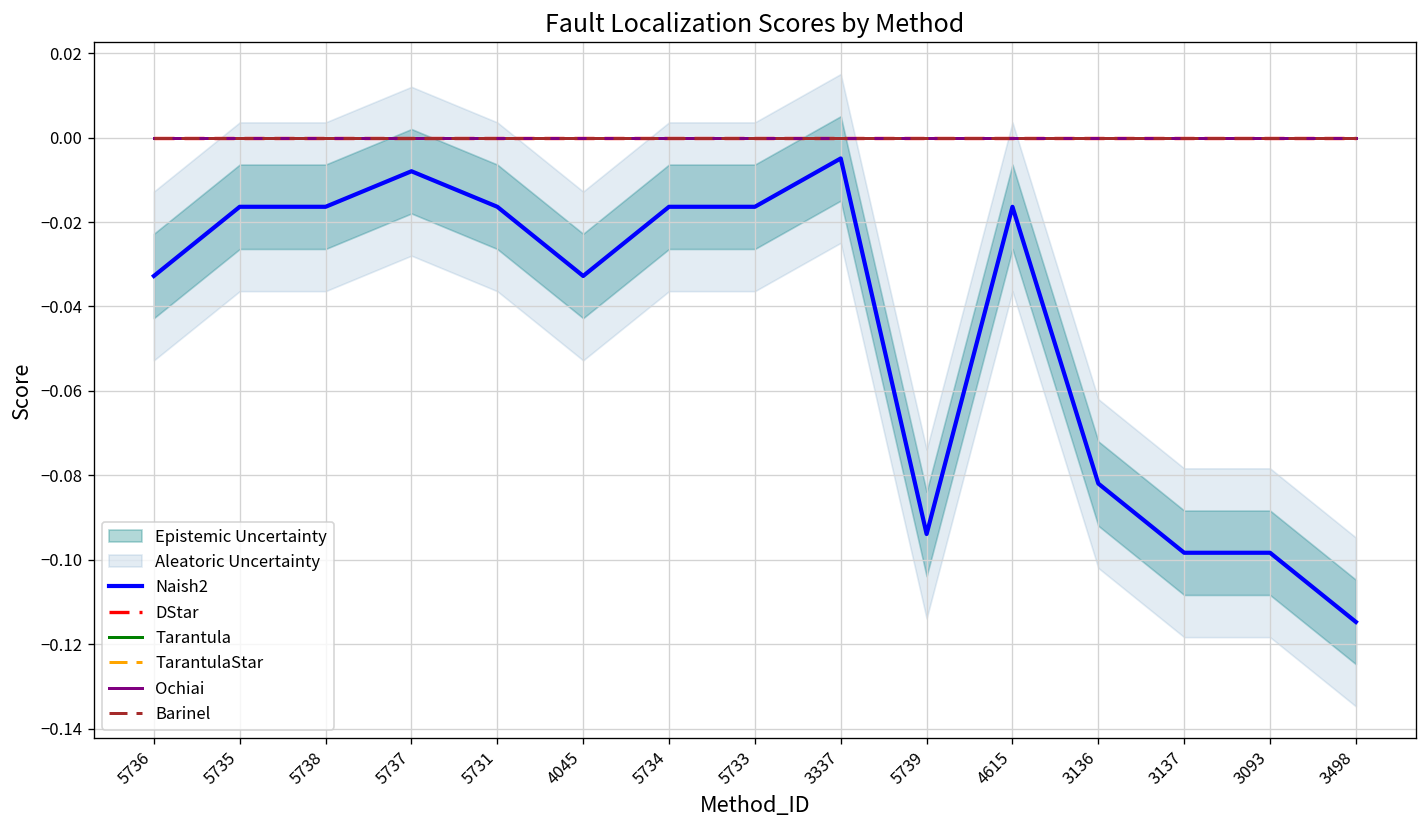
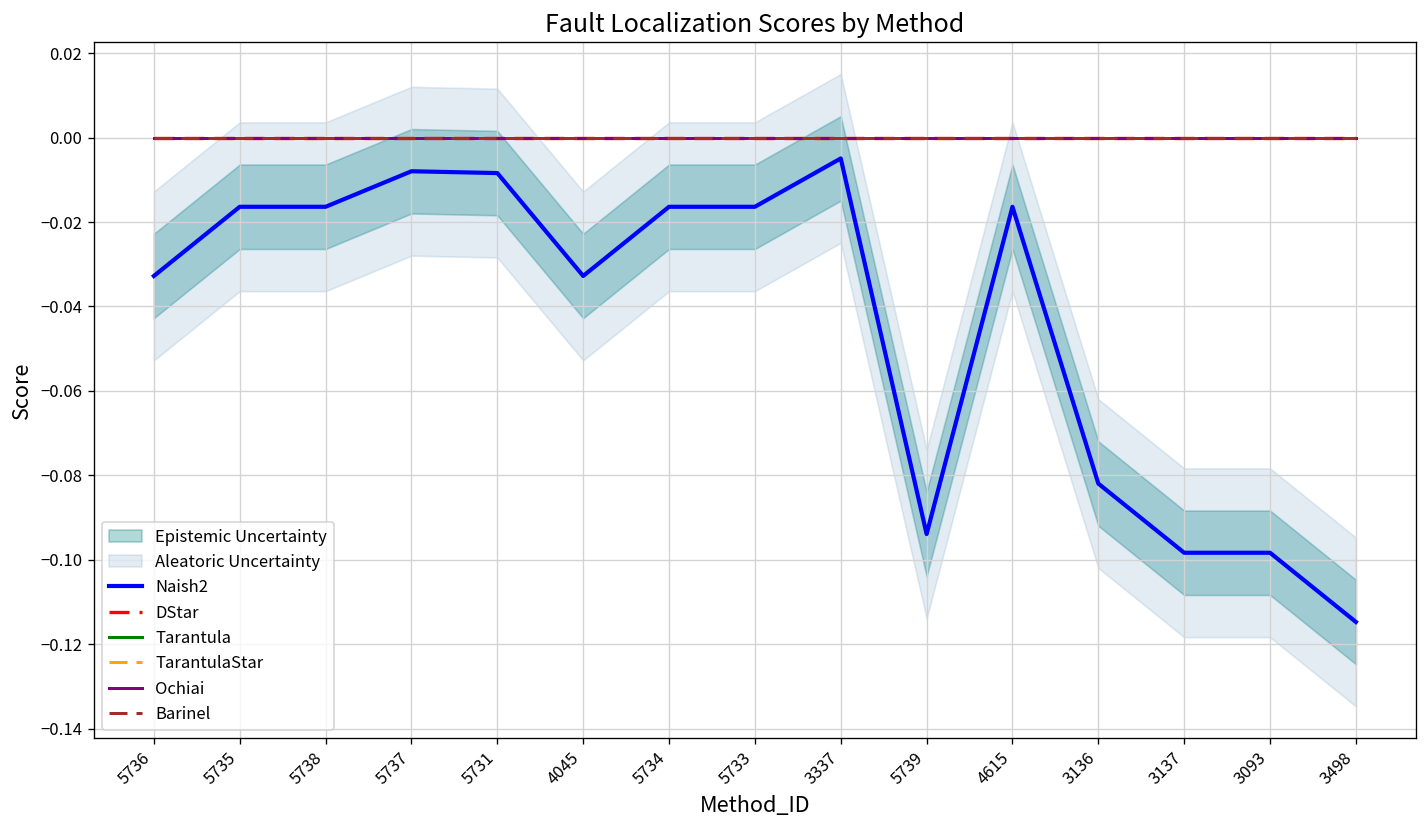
  {
    "Naish2": {
      "5736": -0.033,
      "5735": -0.016,
      "5738": -0.016,
      "5737": -0.008,
-     "5731": -0.016,
+     "5731": -0.008,
      "4045": -0.033,
      "5734": -0.016,
      "5733": -0.016,
      "3337": -0.005,
      "5739": -0.094,
      "4615": -0.016,
      "3136": -0.082,
      "3137": -0.098,
      "3093": -0.098,
      "3498": -0.115
    },
    "Barinel": {
      "5736": 0.000,
      "5735": 0.000,
      "5738": 0.000,
      "5737": 0.000,
      "5731": 0.000,
      "4045": 0.000,
      "5734": 0.000,
      "5733": 0.000,
      "3337": 0.000,
      "5739": 0.000,
      "4615": 0.000,
      "3136": 0.000,
      "3137": 0.000,
      "3093": 0.000,
      "3498": 0.000
    }
  }
